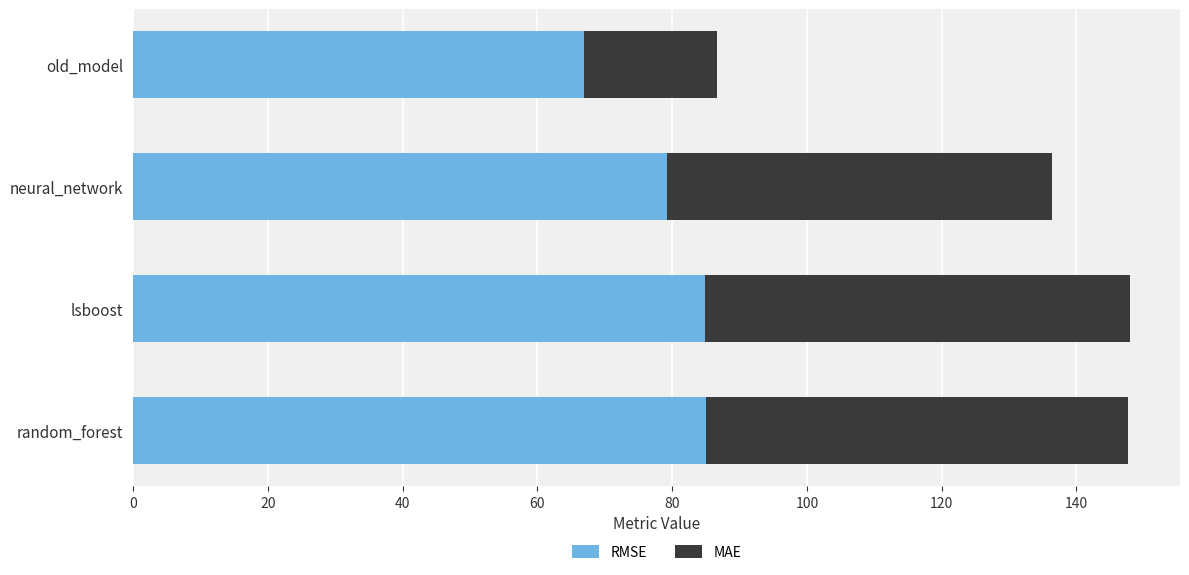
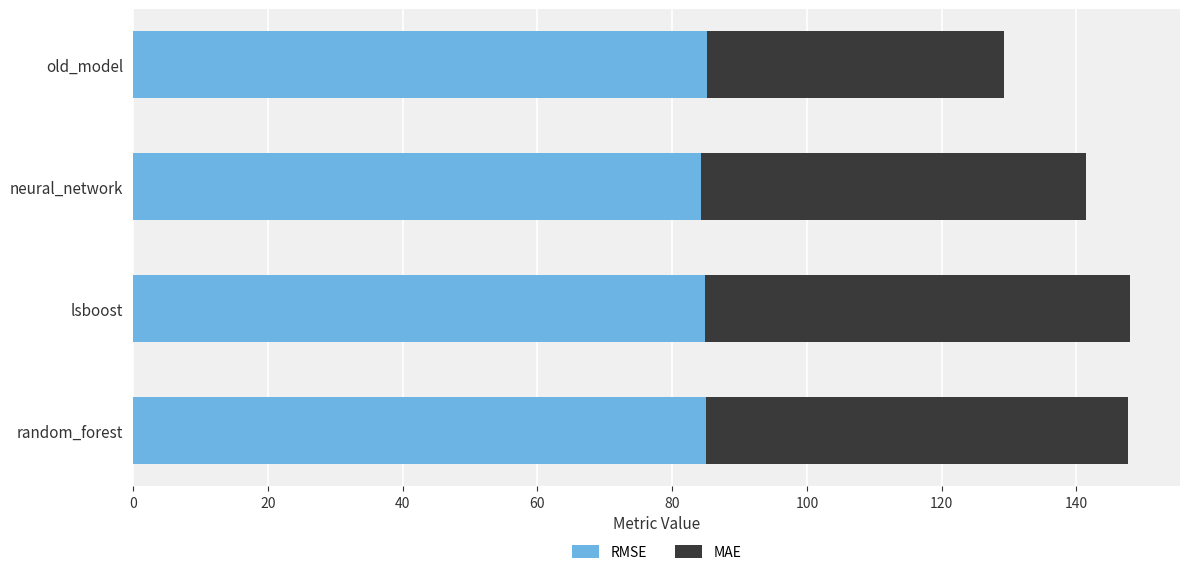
  {
    "RMSE": {
-     "old_model": 67,
-     "neural_network": 79,
+     "old_model": 85,
+     "neural_network": 84,
      "lsboost": 85,
      "random_forest": 85
    },
    "MAE": {
-     "old_model": 20,
+     "old_model": 44,
      "neural_network": 57,
      "lsboost": 63,
      "random_forest": 63
    }
  }
